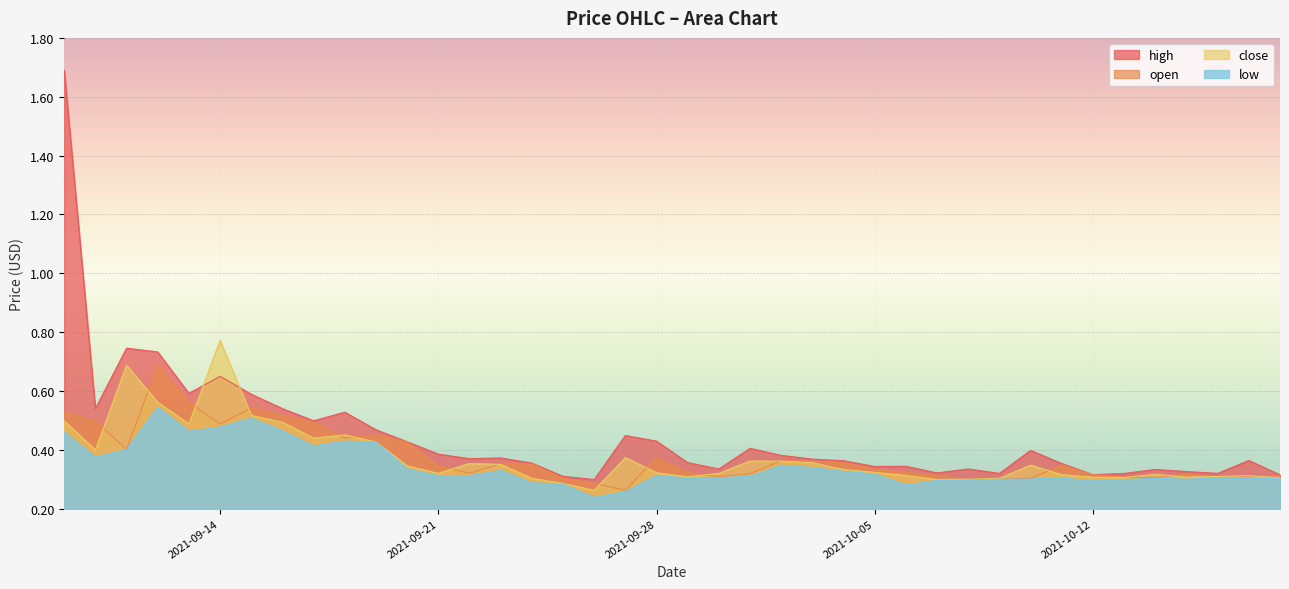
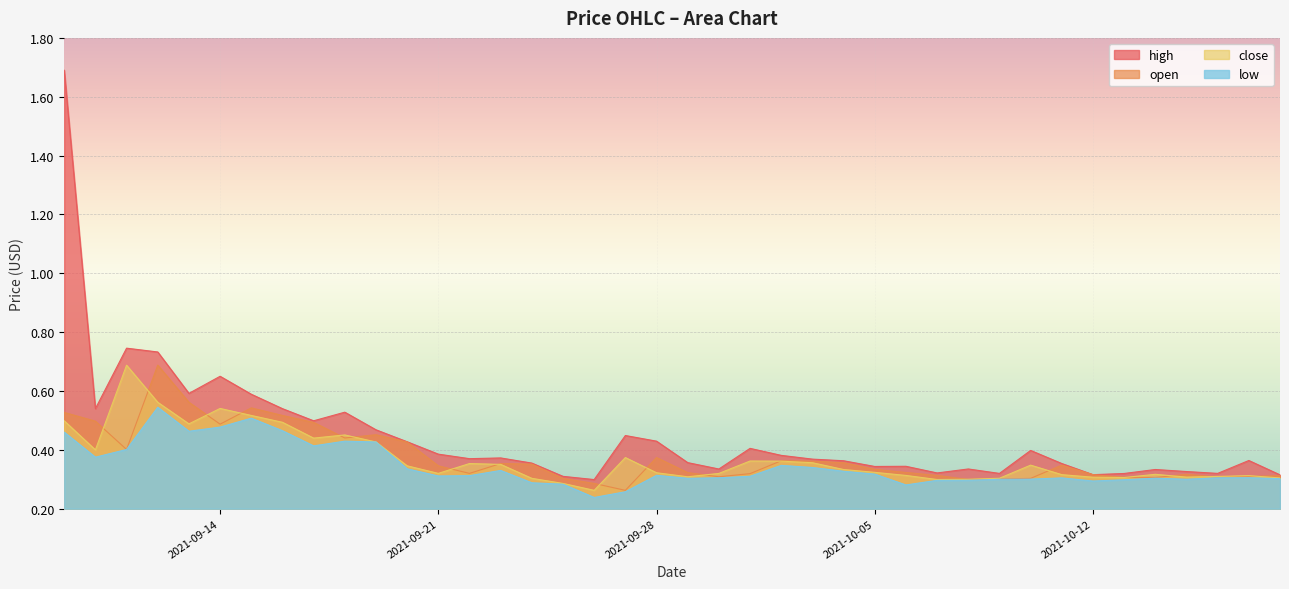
  {
    "close": {
-     "2021-09-14": 0.77,
+     "2021-09-14": 0.54,
      "2021-09-21": 0.32,
      "2021-09-28": 0.32
    },
    "low": {
      "2021-09-14": 0.48,
      "2021-09-21": 0.31,
      "2021-09-28": 0.31,
      "2021-10-12": 0.29
    }
  }
